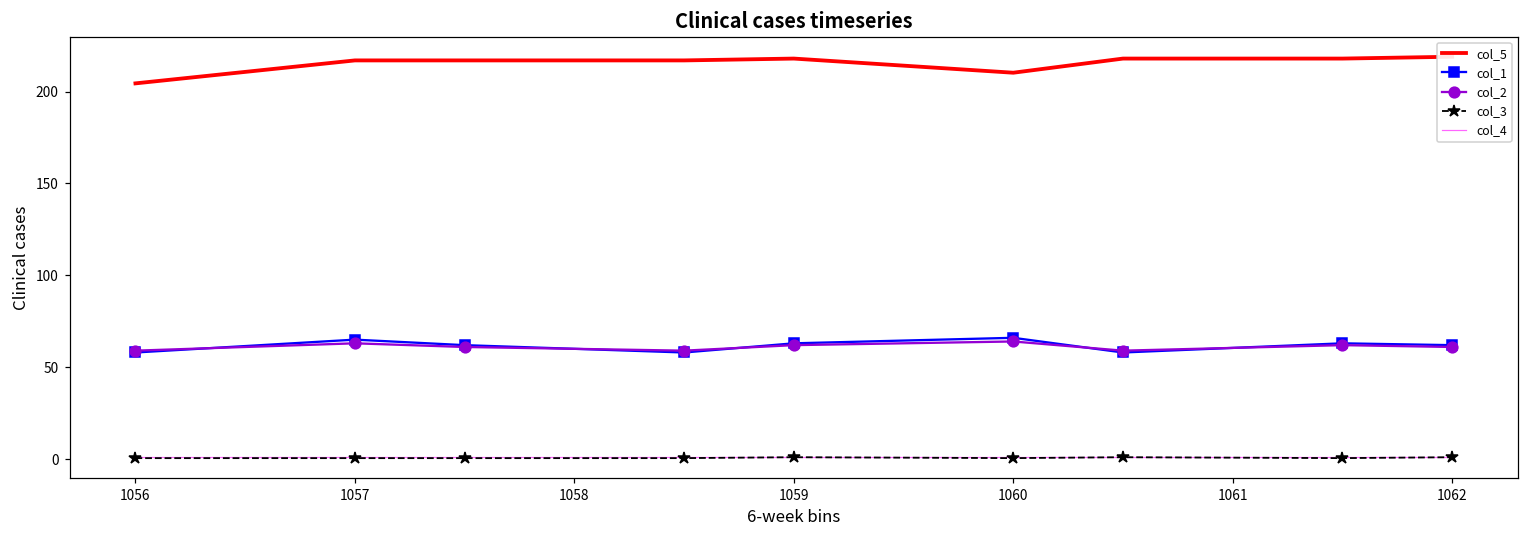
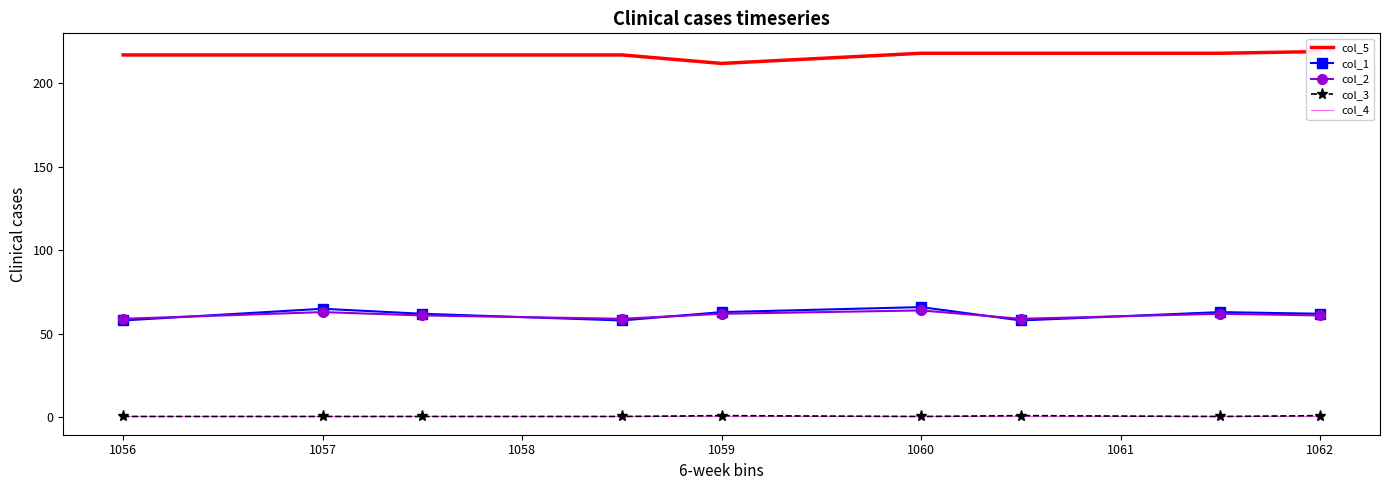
  {
    "col_5": {
-     "1056": 205,
+     "1056": 217,
      "1057": 217,
-     "1059": 218,
-     "1060": 210
+     "1059": 212,
+     "1060": 218
    },
    "col_1": {
      "1057": 65,
      "1060": 66
    },
    "col_2": {
      "1057": 63,
      "1060": 64
    },
    "col_4": {
      "1056": 1,
      "1057": 1,
      "1059": 1,
      "1060": 1,
      "1062": 1
    }
  }
